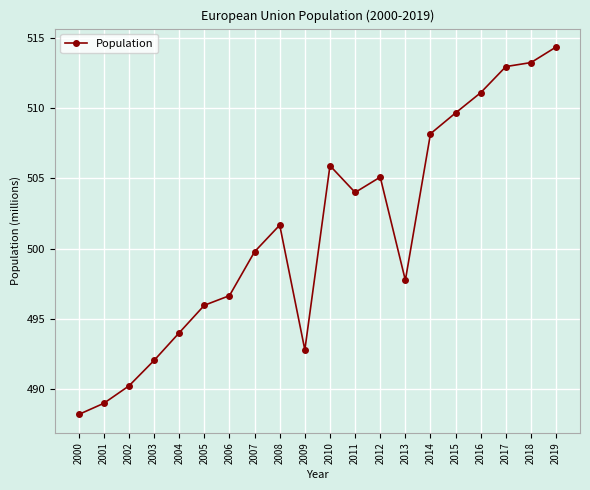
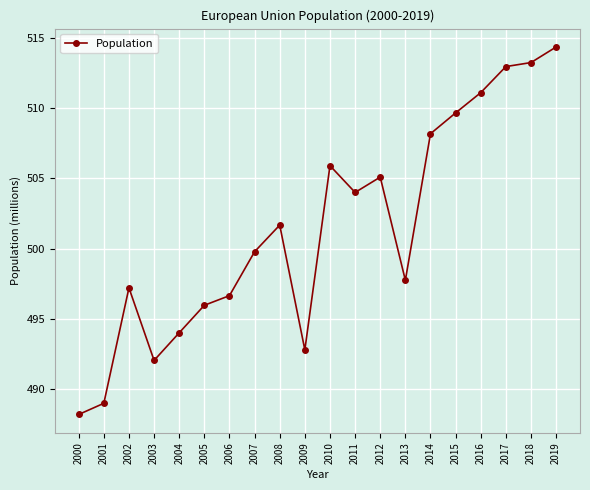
  {
    "2000": 488.2,
    "2001": 489.0,
-   "2002": 490.3,
+   "2002": 497.2,
    "2003": 492.1,
    "2004": 494.0,
    "2005": 496.0,
    "2006": 496.7,
    "2007": 499.8,
    "2008": 501.7,
    "2009": 492.8,
    "2010": 505.9,
    "2011": 504.0,
    "2012": 505.1,
    "2013": 497.8,
    "2014": 508.2,
    "2015": 509.7,
    "2016": 511.1,
    "2017": 513.0,
    "2018": 513.2,
    "2019": 514.3
  }
